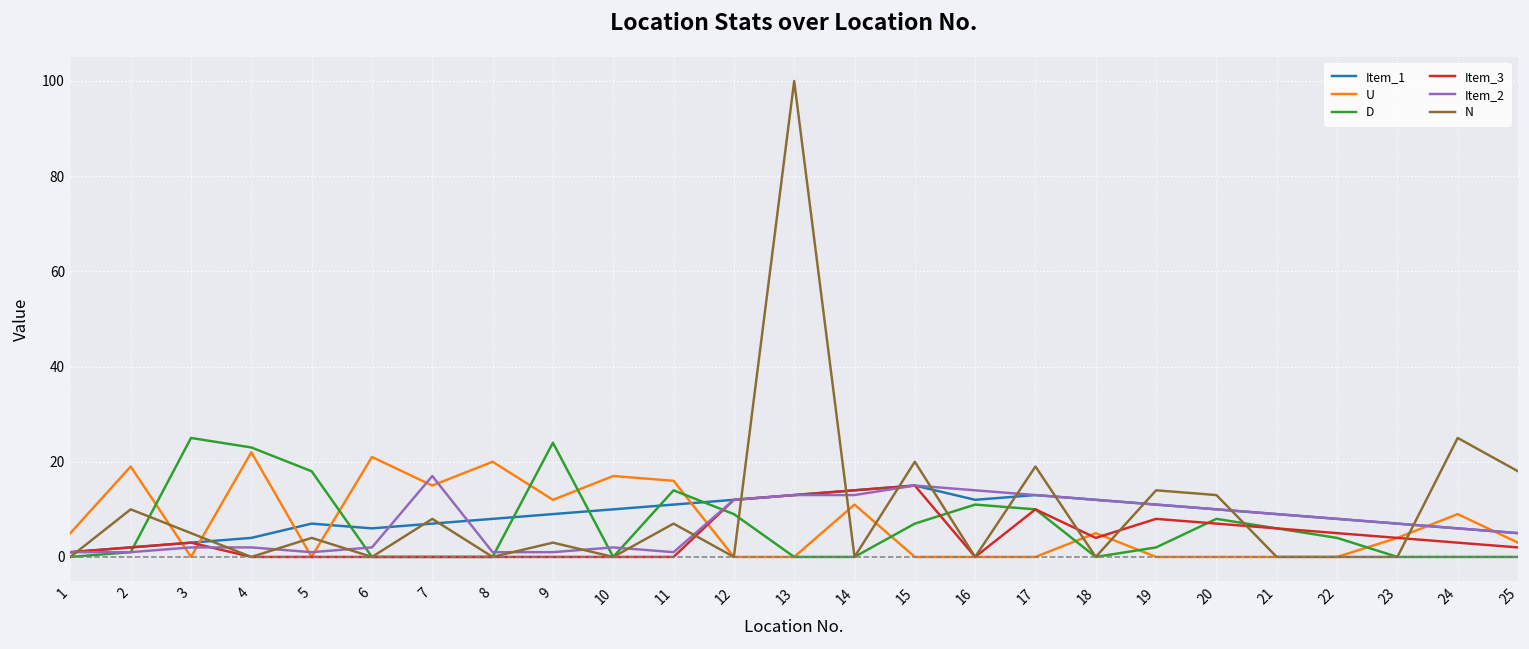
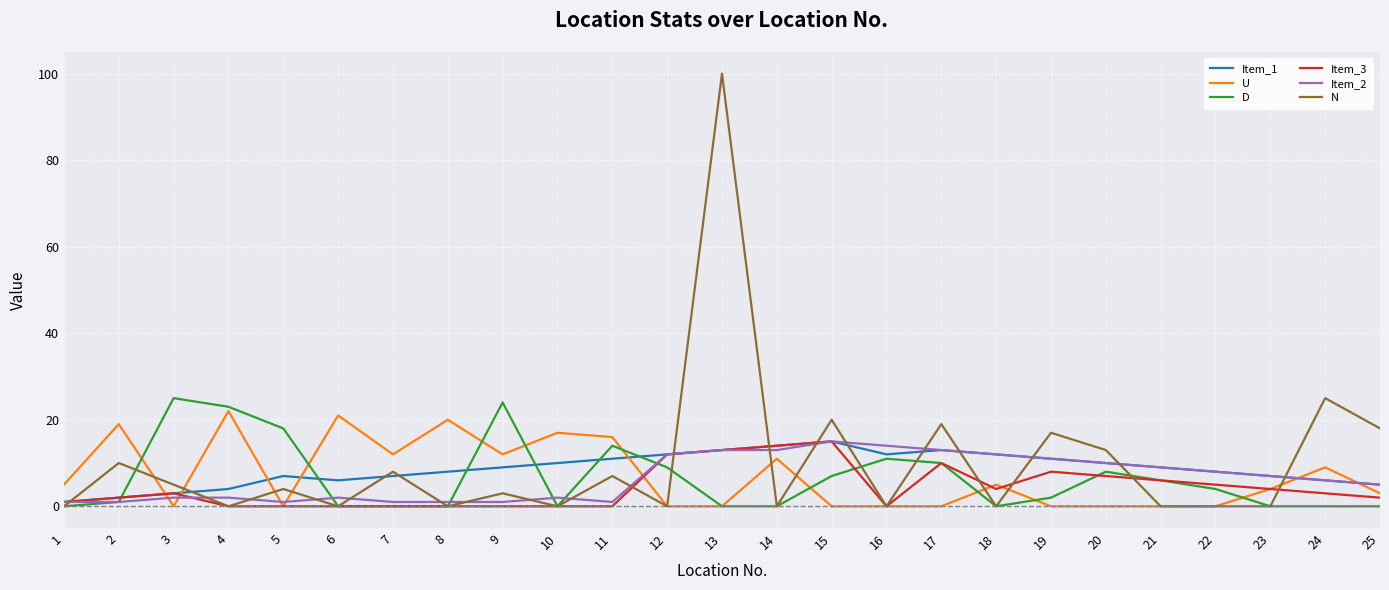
  {
    "Item_1": {
      "4": 4,
      "5": 7,
      "6": 6,
      "7": 7,
      "8": 8,
      "9": 9,
      "10": 10,
      "11": 11,
      "16": 12
    },
    "U": {
      "1": 5,
      "2": 19,
      "3": 0,
      "4": 22,
      "6": 21,
-     "7": 15,
+     "7": 12,
      "8": 20,
      "9": 12,
      "10": 17,
      "11": 16,
      "14": 11,
      "15": 0,
      "17": 0,
      "18": 5,
      "19": 0,
      "20": 0,
      "24": 9,
      "25": 3
    },
    "D": {
      "3": 25,
      "4": 23,
      "5": 18,
      "9": 24,
      "11": 14,
      "12": 9,
      "15": 7,
      "16": 11,
      "19": 2,
      "20": 8,
      "22": 4,
      "24": 0,
      "25": 0
    },
    "Item_3": {
      "9": 0,
      "11": 0,
      "18": 4,
      "19": 8,
      "20": 7,
      "22": 5,
      "24": 3,
      "25": 2
    },
    "Item_2": {
      "3": 2,
      "4": 2,
      "5": 1,
      "6": 2,
-     "7": 17,
+     "7": 1,
      "8": 1,
      "9": 1,
      "10": 2,
      "11": 1,
      "14": 13,
      "16": 14
    },
    "N": {
      "2": 10,
      "3": 5,
      "5": 4,
      "7": 8,
      "9": 3,
      "11": 7,
      "13": 100,
      "15": 20,
      "17": 19,
-     "19": 14,
+     "19": 17,
      "20": 13,
      "24": 25,
      "25": 18
    }
  }
